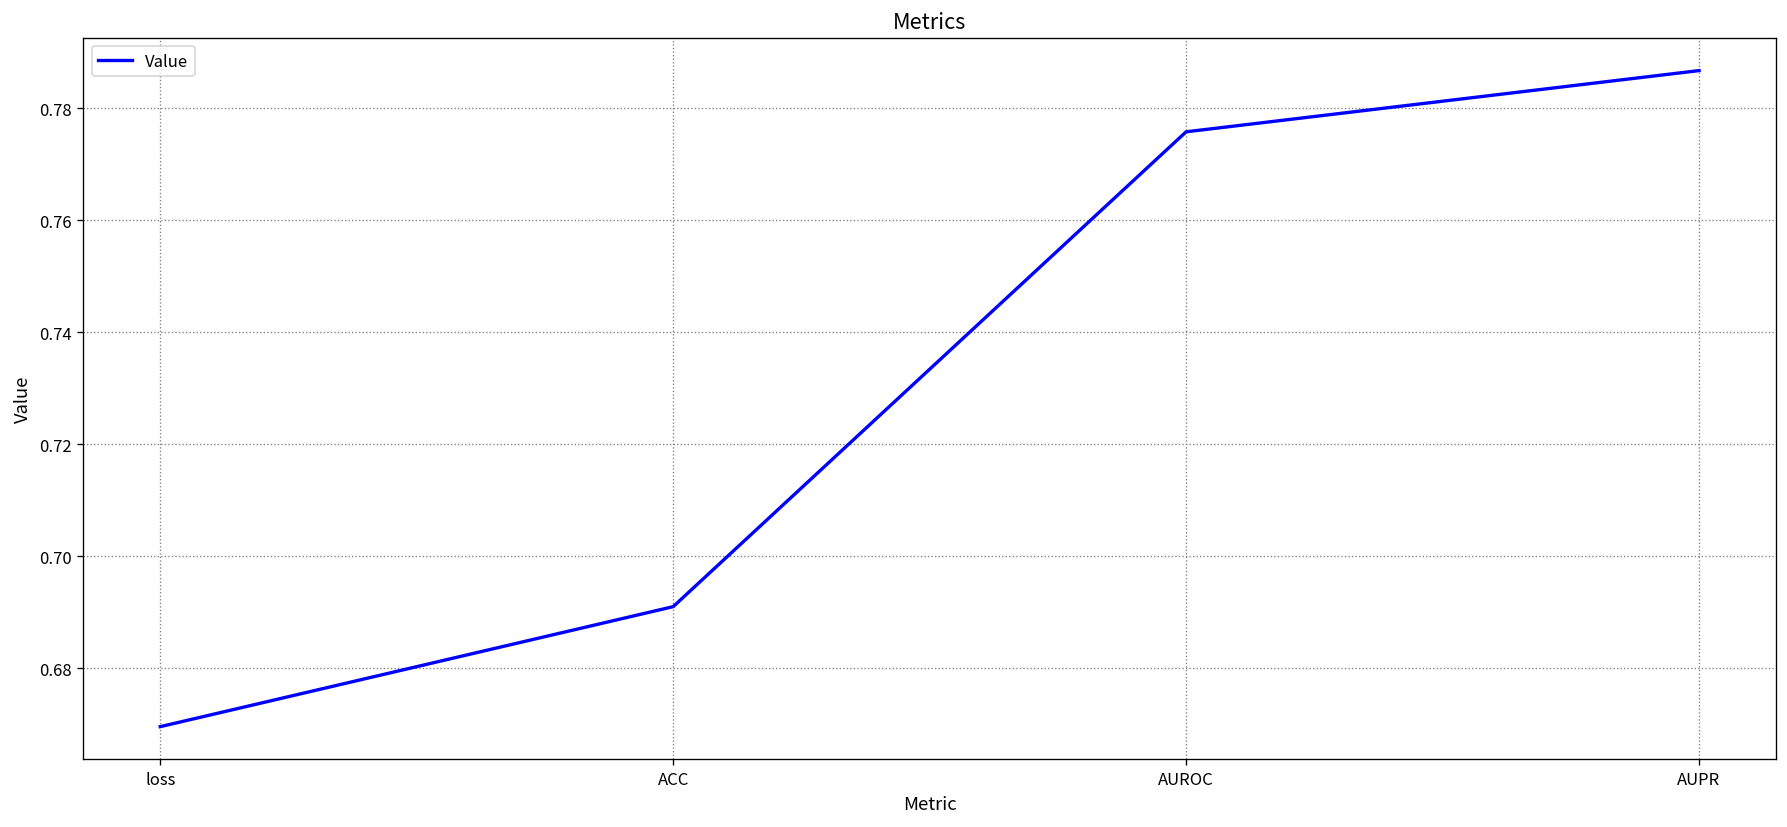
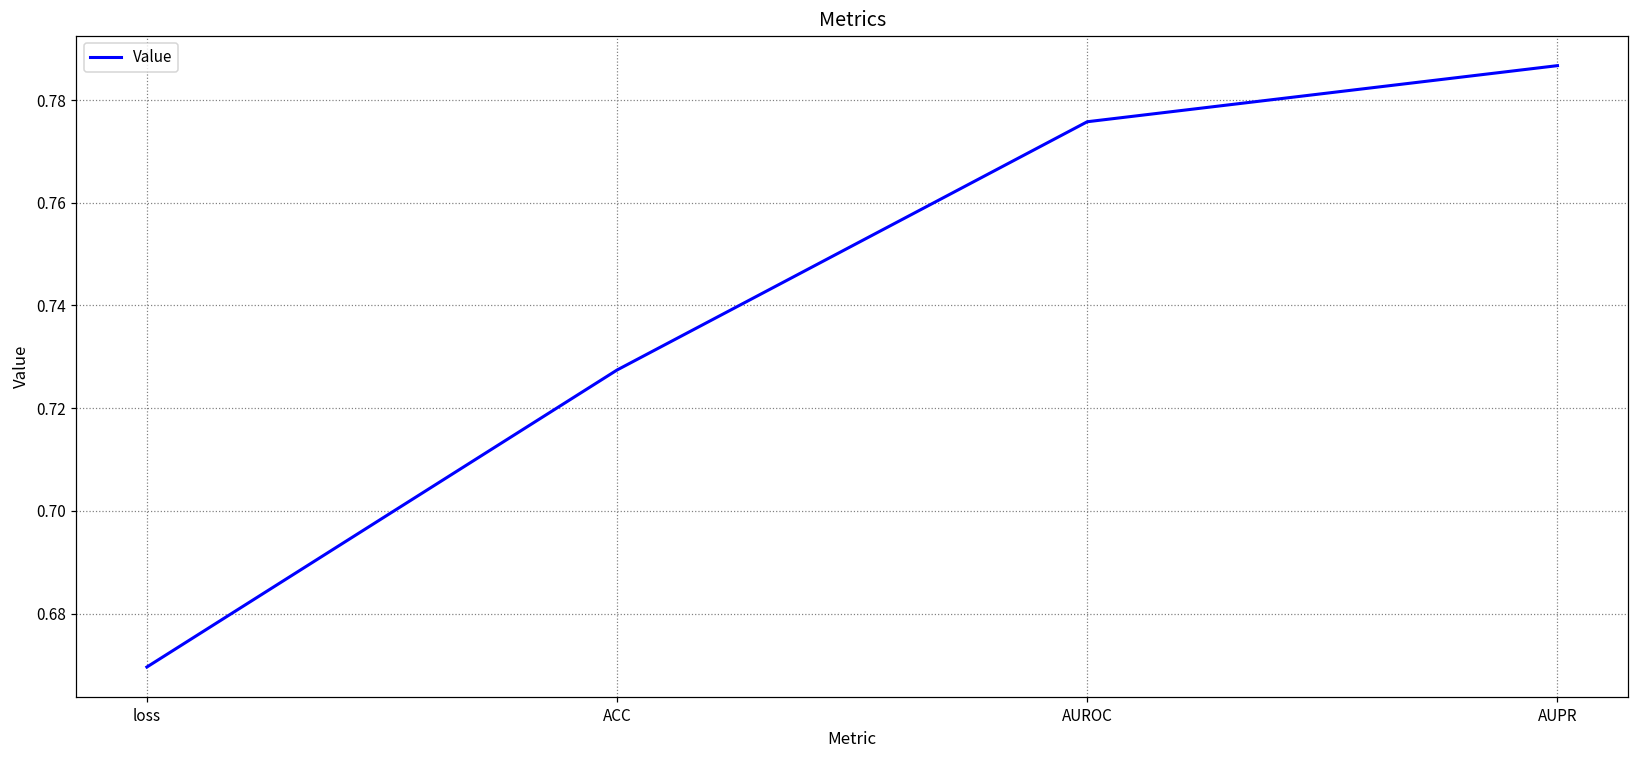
  {
    "loss": 0.670,
-   "ACC": 0.691,
+   "ACC": 0.727,
    "AUROC": 0.776,
    "AUPR": 0.787
  }
